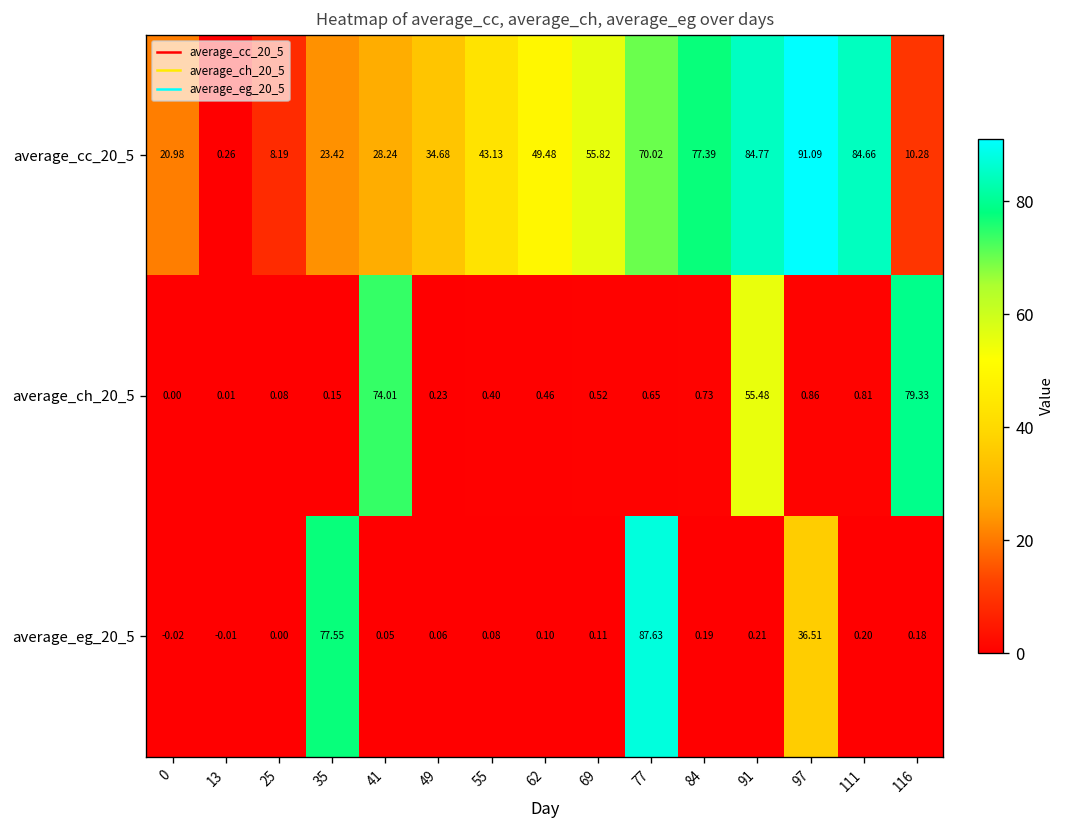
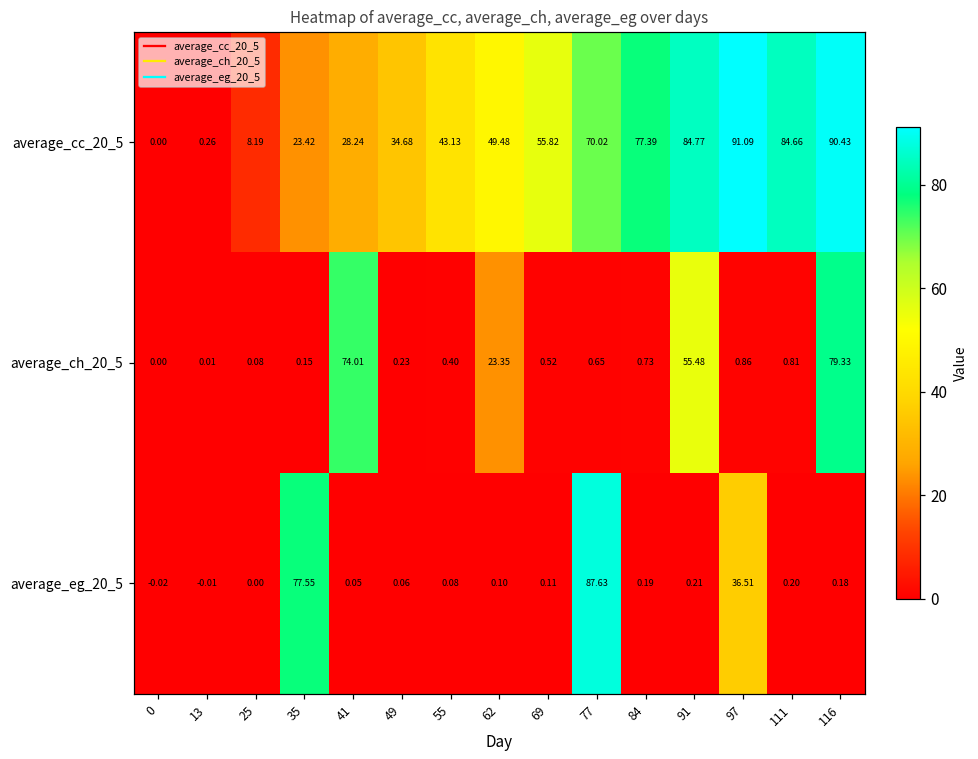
  {
    "average_cc_20_5": {
-     "0": 20.98,
+     "0": 0.00,
      "13": 0.26,
      "25": 8.19,
      "35": 23.42,
      "41": 28.24,
      "49": 34.68,
      "55": 43.13,
      "62": 49.48,
      "69": 55.82,
      "77": 70.02,
      "84": 77.39,
      "91": 84.77,
      "97": 91.09,
      "111": 84.66,
-     "116": 10.28
+     "116": 90.43
    },
    "average_ch_20_5": {
      "0": 0.00,
      "13": 0.01,
      "25": 0.08,
      "35": 0.15,
      "41": 74.01,
      "49": 0.23,
      "55": 0.40,
-     "62": 0.46,
+     "62": 23.35,
      "69": 0.52,
      "77": 0.65,
      "84": 0.73,
      "91": 55.48,
      "97": 0.86,
      "111": 0.81,
      "116": 79.33
    },
    "average_eg_20_5": {
      "0": -0.02,
      "13": -0.01,
      "25": 0.00,
      "35": 77.55,
      "41": 0.05,
      "49": 0.06,
      "55": 0.08,
      "62": 0.10,
      "69": 0.11,
      "77": 87.63,
      "84": 0.19,
      "91": 0.21,
      "97": 36.51,
      "111": 0.20,
      "116": 0.18
    }
  }
